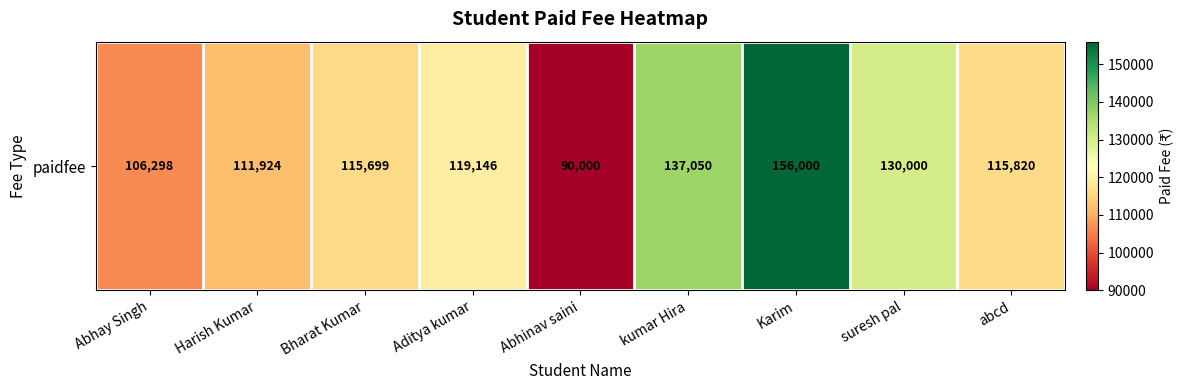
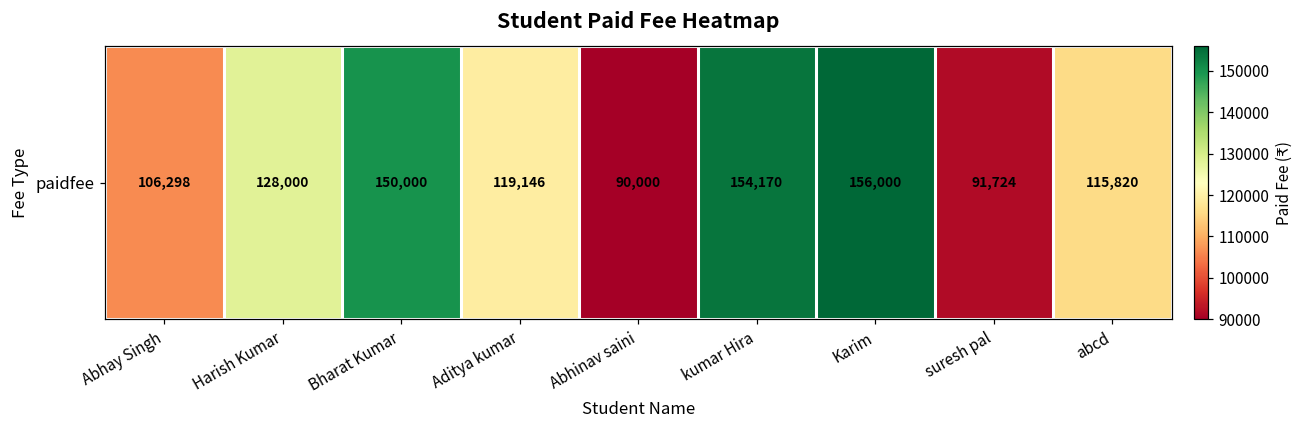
  {
    "paidfee": {
      "Abhay Singh": "106,298",
-     "Harish Kumar": "111,924",
-     "Bharat Kumar": "115,699",
+     "Harish Kumar": "128,000",
+     "Bharat Kumar": "150,000",
      "Aditya kumar": "119,146",
      "Abhinav saini": "90,000",
-     "kumar Hira": "137,050",
+     "kumar Hira": "154,170",
      "Karim": "156,000",
-     "suresh pal": "130,000",
+     "suresh pal": "91,724",
      "abcd": "115,820"
    }
  }
